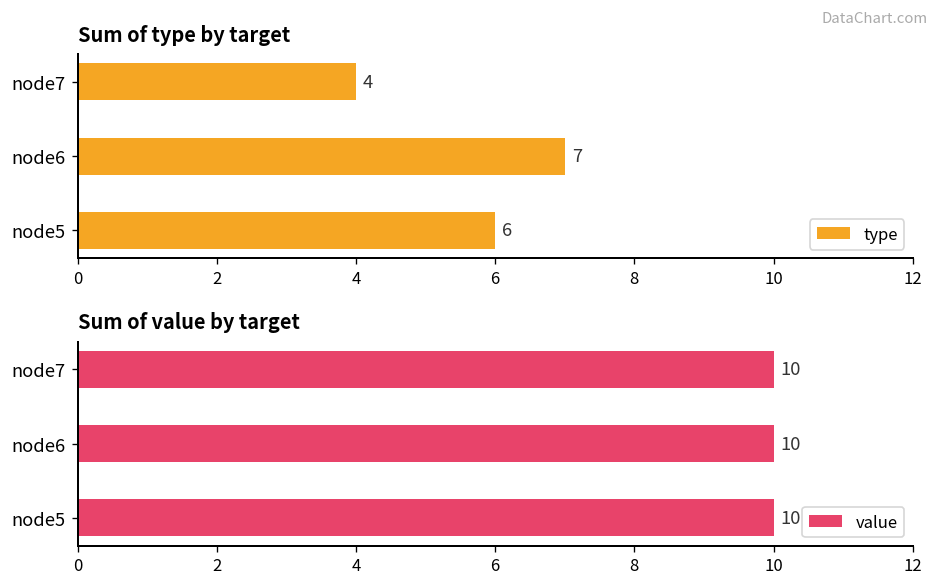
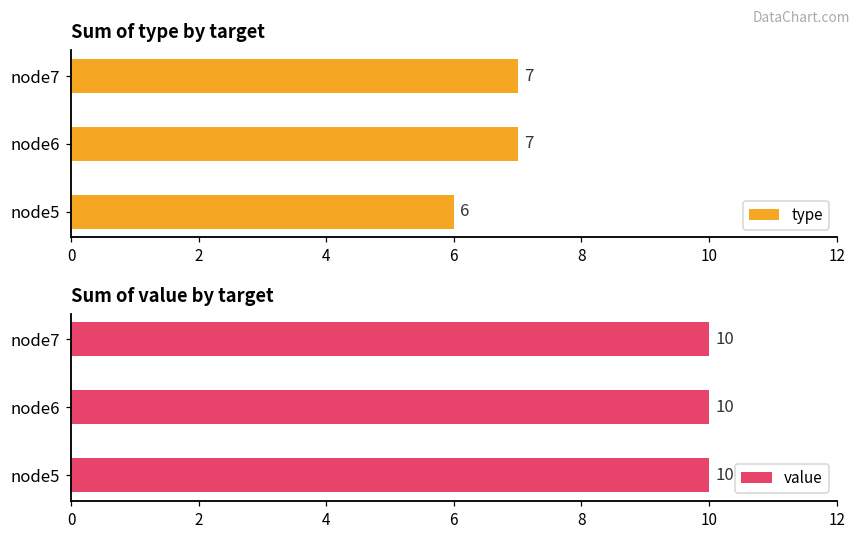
  {
    "Sum of type by target": {
-     "node7": 4,
+     "node7": 7,
      "node6": 7,
      "node5": 6
    },
    "Sum of value by target": {
      "node7": 10,
      "node6": 10,
      "node5": 10
    }
  }
